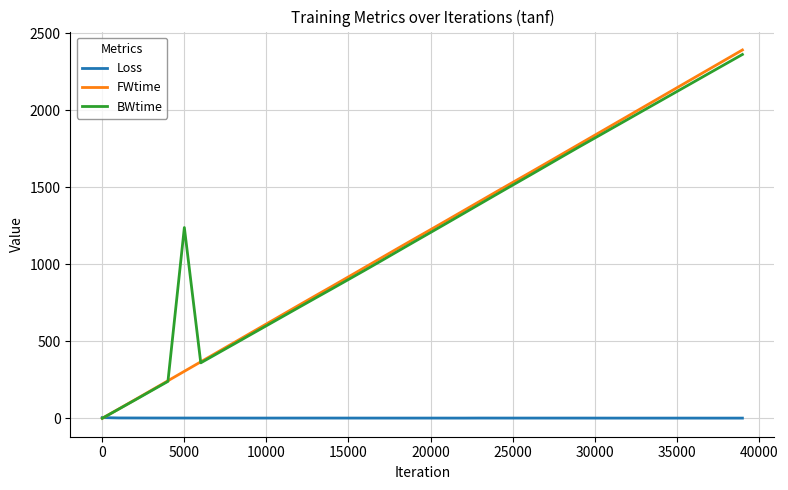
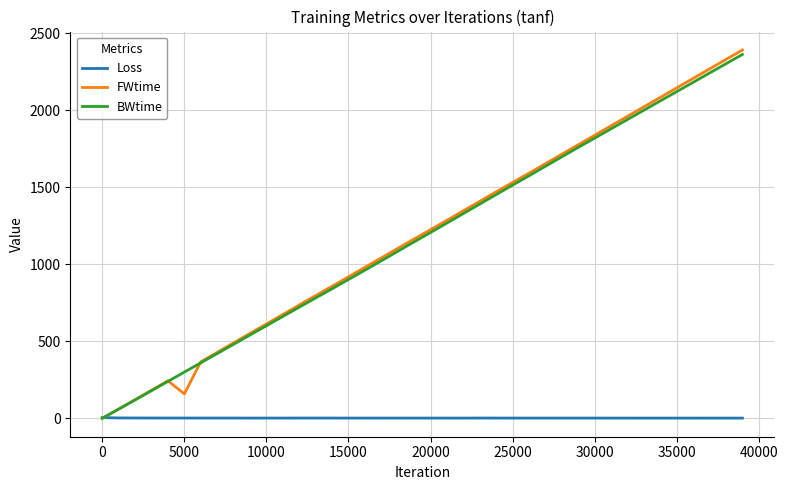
  {
    "Loss": {
      "5000": 0,
      "10000": 0,
      "15000": 0,
      "20000": 0,
      "25000": 0,
      "30000": 0,
      "35000": 0
    },
    "FWtime": {
-     "5000": 310,
+     "5000": 160,
      "15000": 920,
      "20000": 1220,
      "25000": 1530,
      "30000": 1840,
      "35000": 2150
    },
    "BWtime": {
-     "5000": 1240,
+     "5000": 300,
      "15000": 900,
      "20000": 1210,
      "25000": 1510,
      "30000": 1820,
      "35000": 2120
    }
  }
